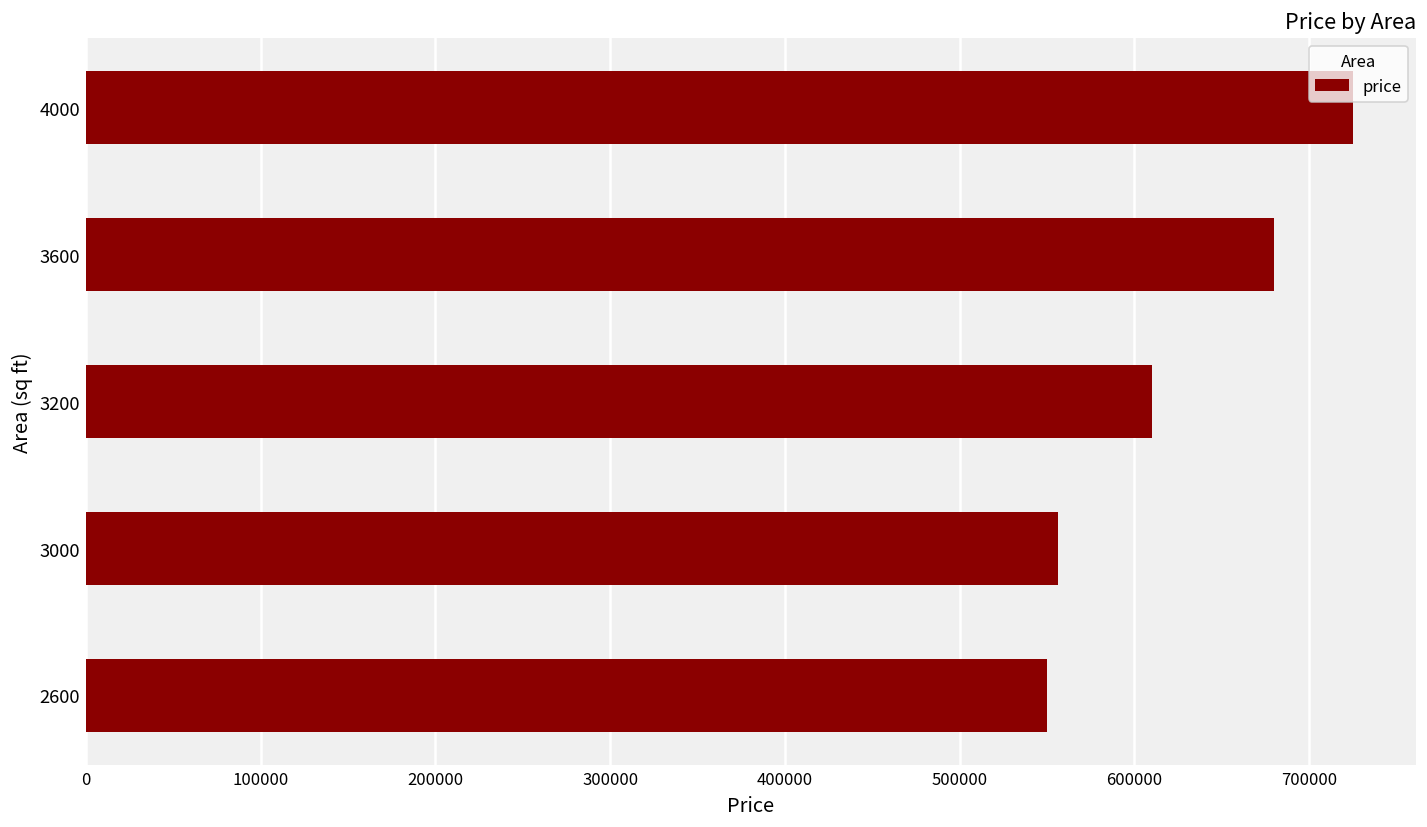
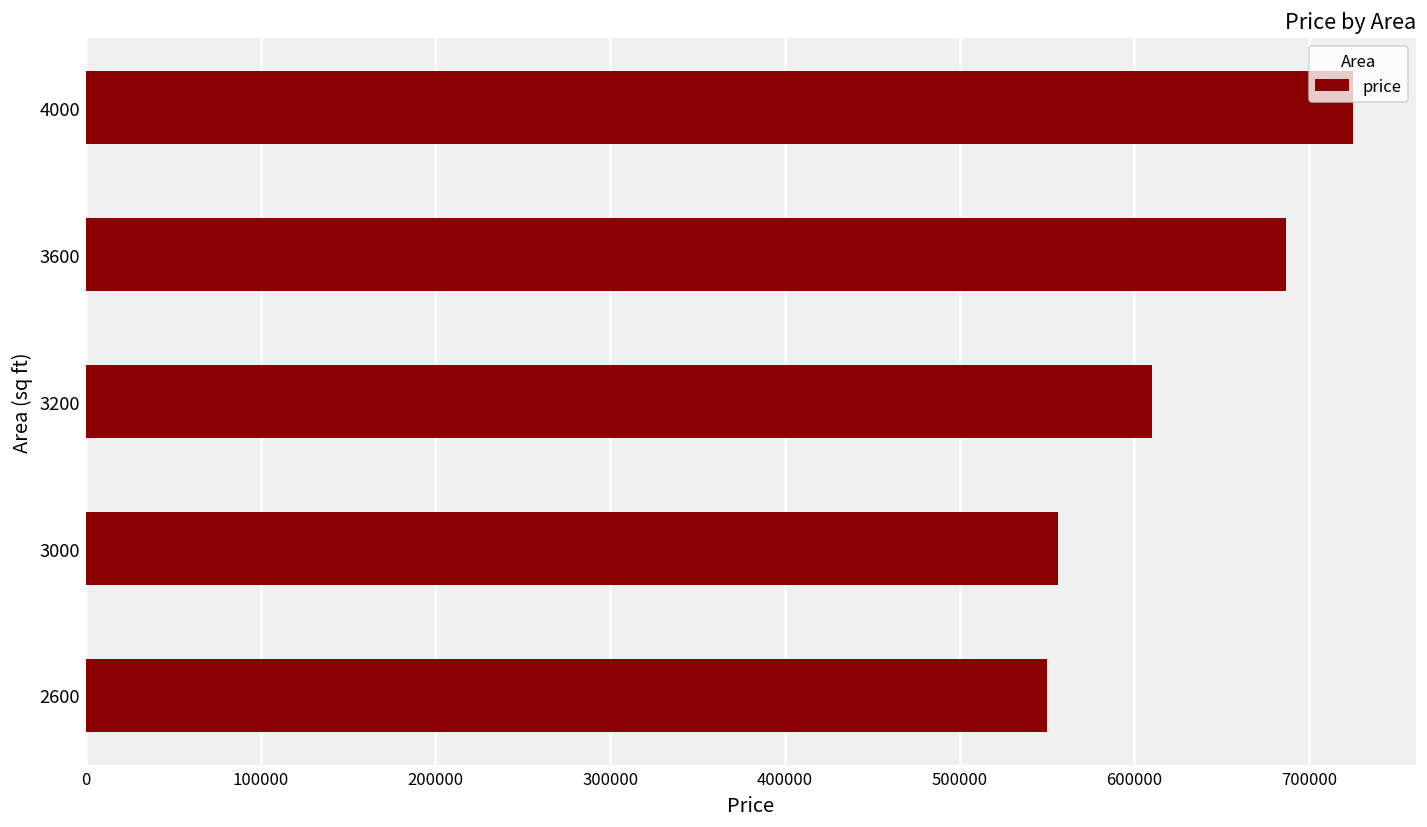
  {
    "4000": 725000,
-   "3600": 680000,
+   "3600": 687000,
    "3200": 610000,
    "3000": 556000,
    "2600": 550000
  }
